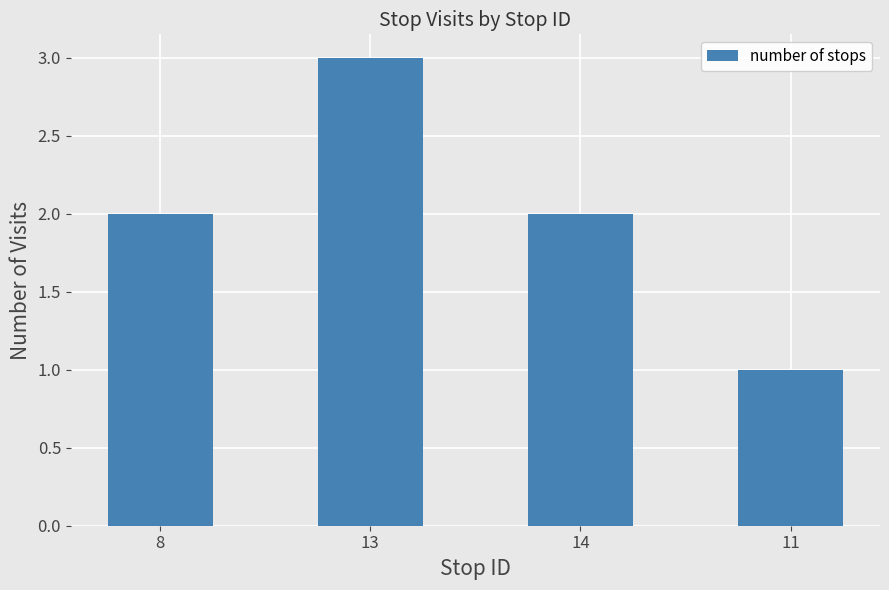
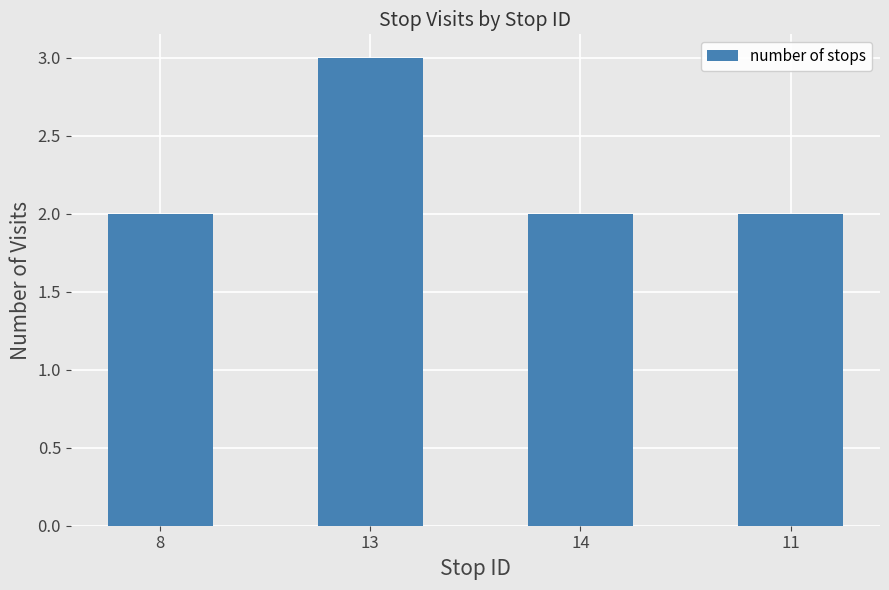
  {
    "8": 2,
    "13": 3,
    "14": 2,
-   "11": 1
+   "11": 2
  }
